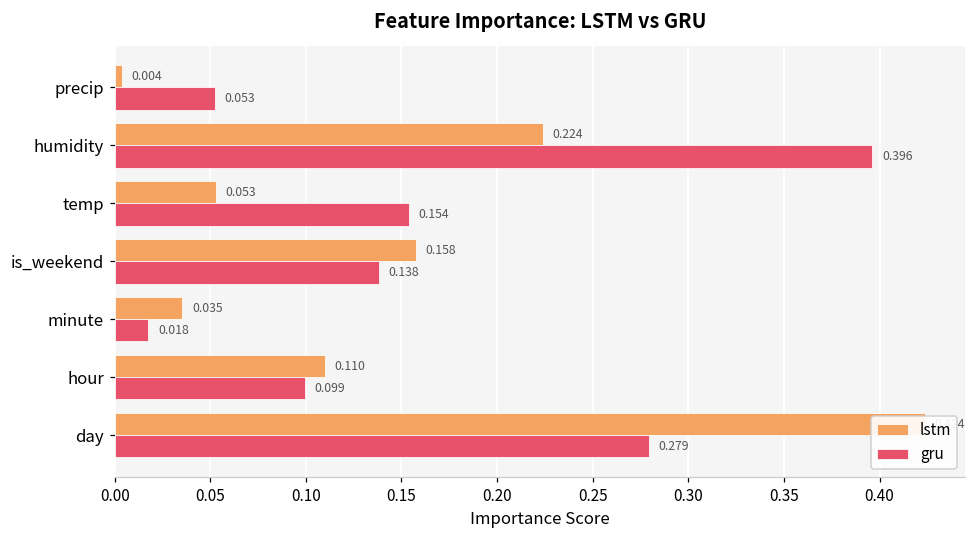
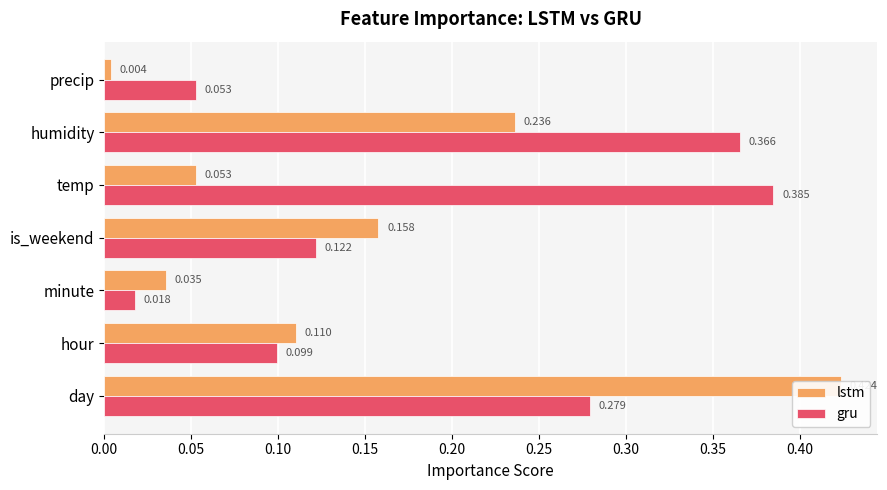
  {
    "lstm": {
      "precip": 0.004,
-     "humidity": 0.224,
+     "humidity": 0.236,
      "temp": 0.053,
      "is_weekend": 0.158,
      "minute": 0.035,
      "hour": 0.110
    },
    "gru": {
      "precip": 0.053,
-     "humidity": 0.396,
-     "temp": 0.154,
-     "is_weekend": 0.138,
+     "humidity": 0.366,
+     "temp": 0.385,
+     "is_weekend": 0.122,
      "minute": 0.018,
      "hour": 0.099,
      "day": 0.279
    }
  }
